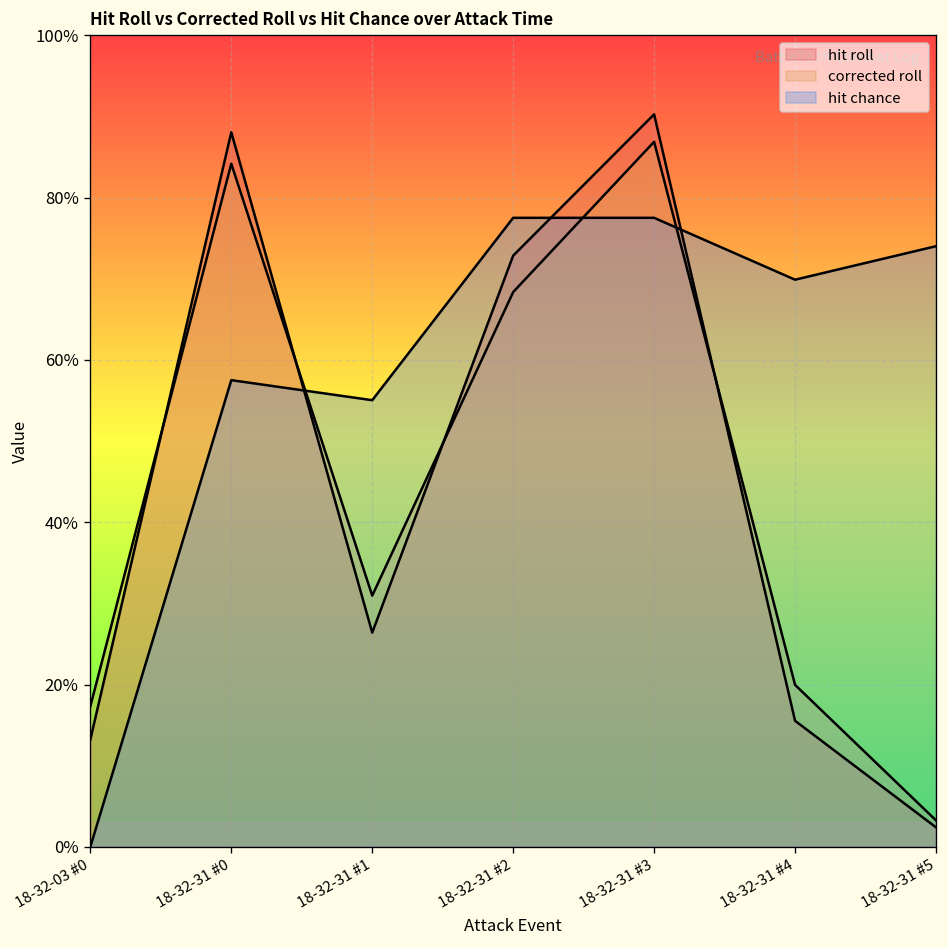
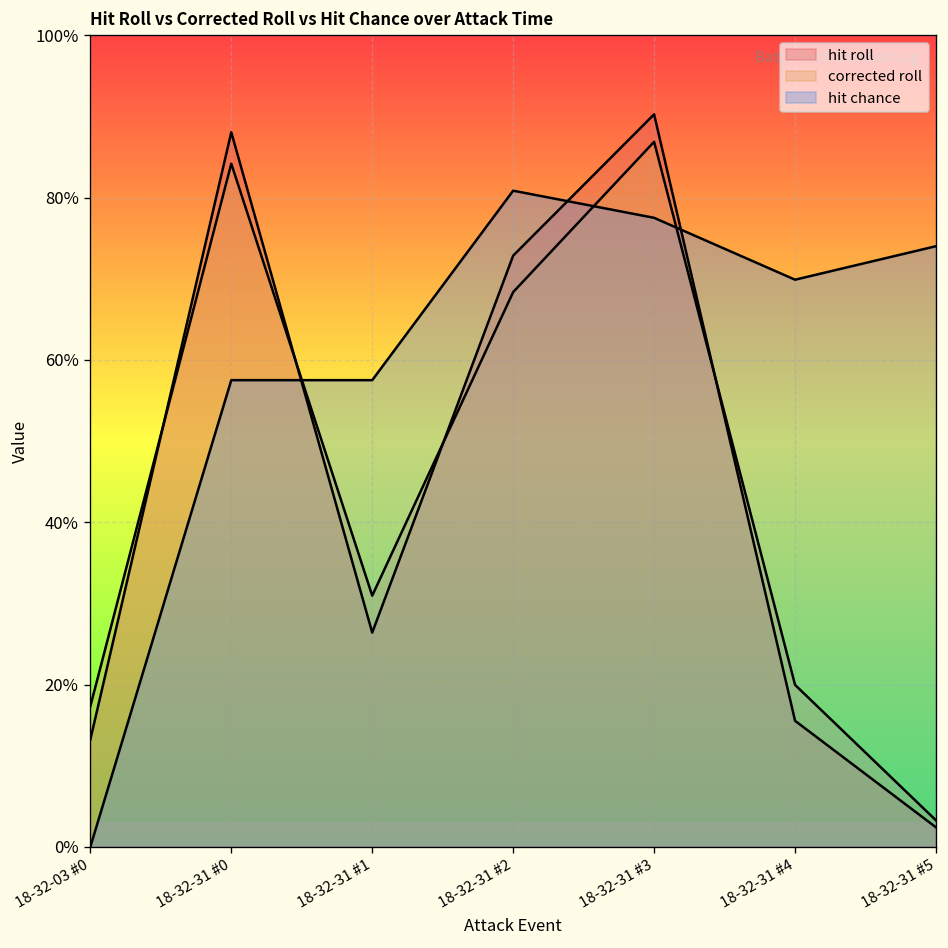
  {
    "hit chance": {
      "18-32-31 #0": "57%",
-     "18-32-31 #1": "55%",
-     "18-32-31 #2": "77%",
+     "18-32-31 #1": "57%",
+     "18-32-31 #2": "81%",
      "18-32-31 #3": "77%",
      "18-32-31 #4": "70%",
      "18-32-31 #5": "74%"
    }
  }
